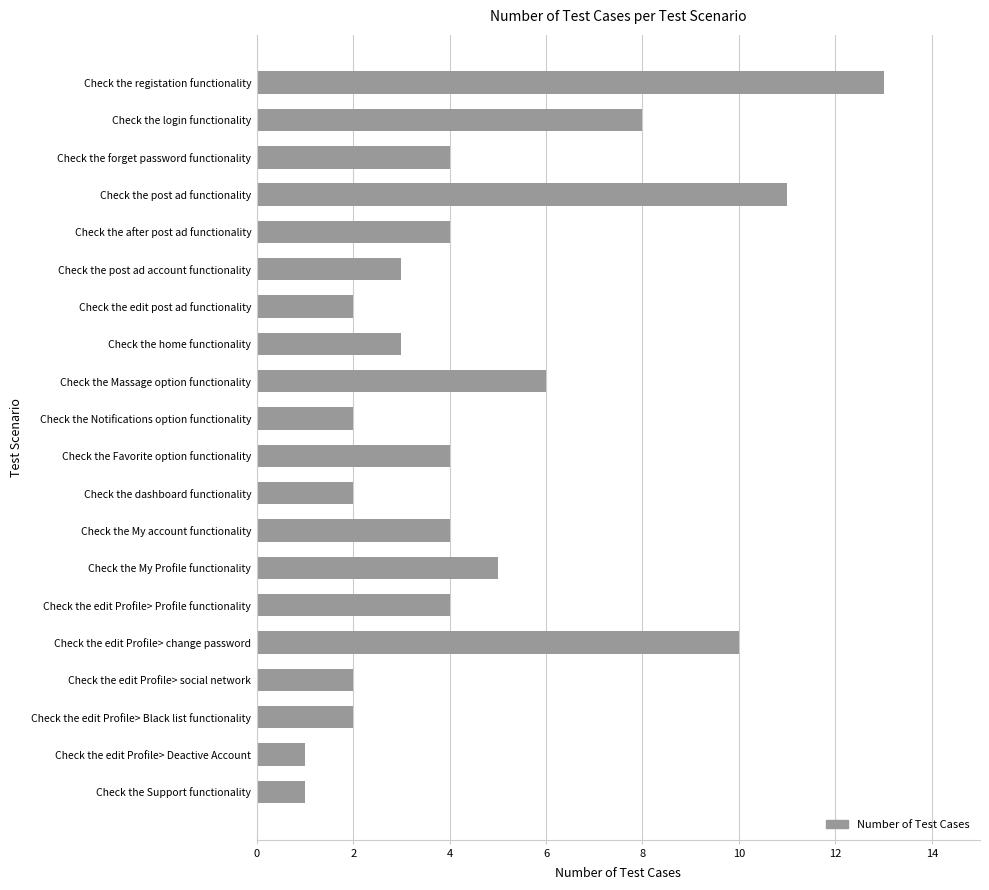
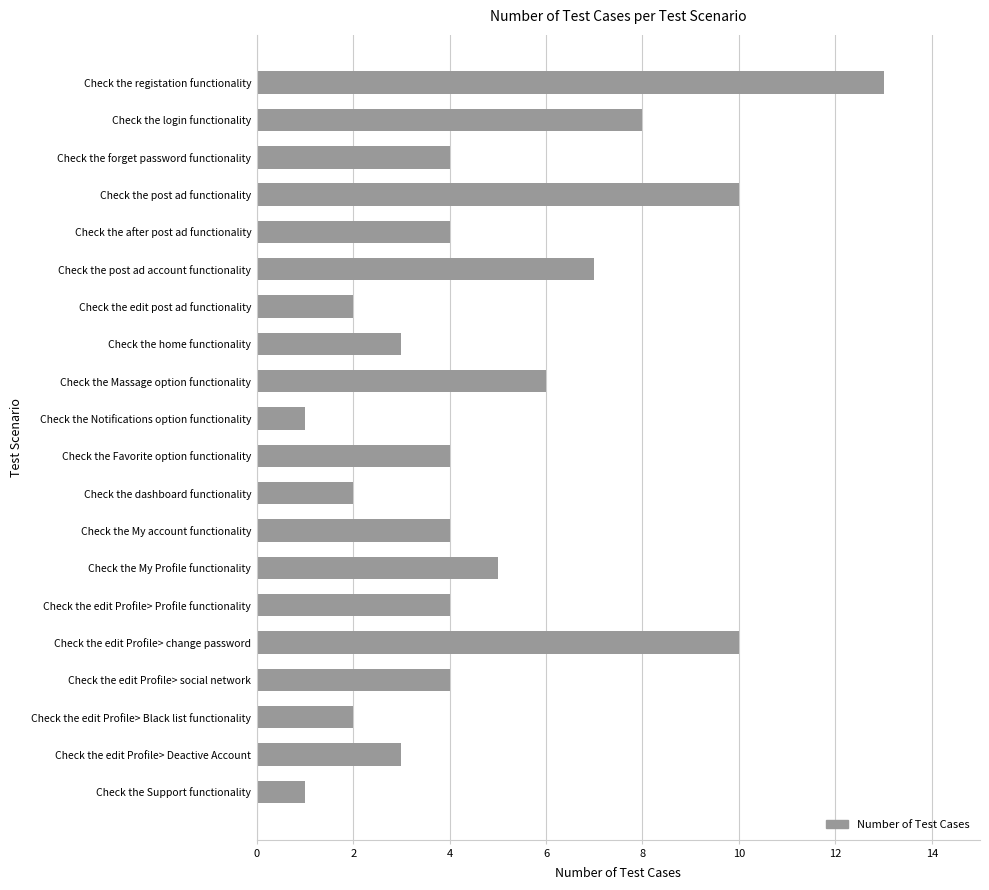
  {
    "Check the registation functionality": 13,
    "Check the login functionality": 8,
    "Check the forget password functionality": 4,
-   "Check the post ad functionality": 11,
+   "Check the post ad functionality": 10,
    "Check the after post ad functionality": 4,
-   "Check the post ad account functionality": 3,
+   "Check the post ad account functionality": 7,
    "Check the edit post ad functionality": 2,
    "Check the home functionality": 3,
    "Check the Massage option functionality": 6,
-   "Check the Notifications option functionality": 2,
+   "Check the Notifications option functionality": 1,
    "Check the Favorite option functionality": 4,
    "Check the dashboard functionality": 2,
    "Check the My account functionality": 4,
    "Check the My Profile functionality": 5,
    "Check the edit Profile> Profile functionality": 4,
    "Check the edit Profile> change password": 10,
-   "Check the edit Profile> social network": 2,
+   "Check the edit Profile> social network": 4,
    "Check the edit Profile> Black list functionality": 2,
-   "Check the edit Profile> Deactive Account": 1,
+   "Check the edit Profile> Deactive Account": 3,
    "Check the Support functionality": 1
  }
